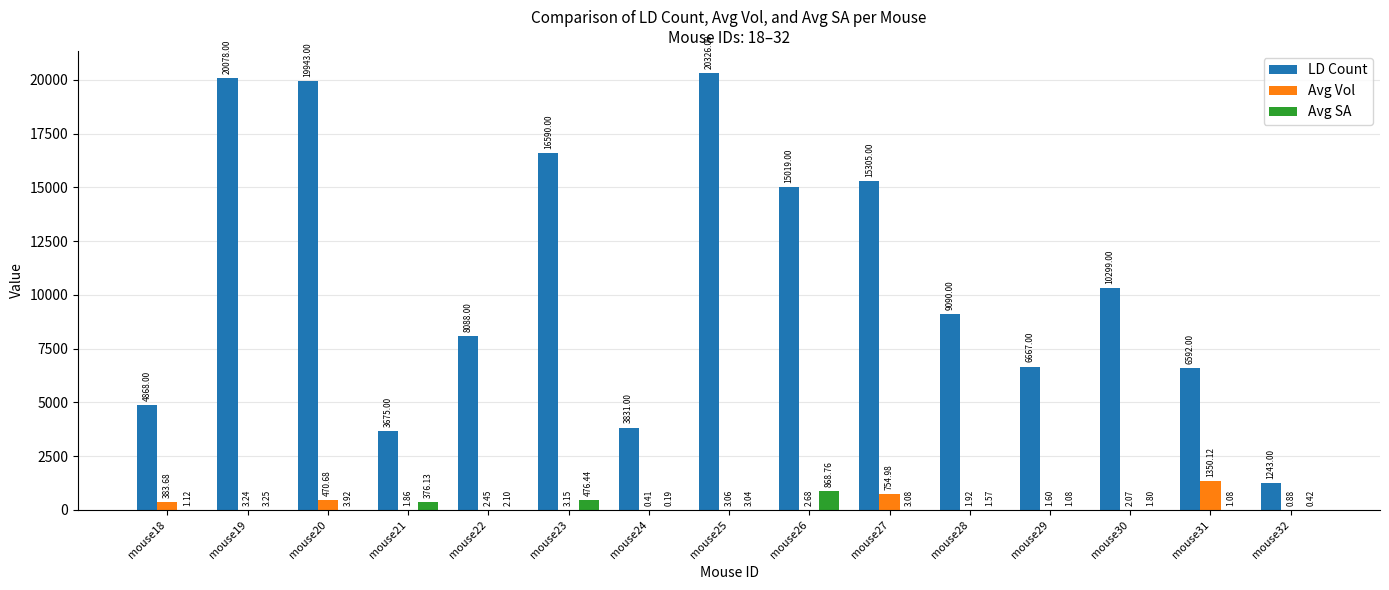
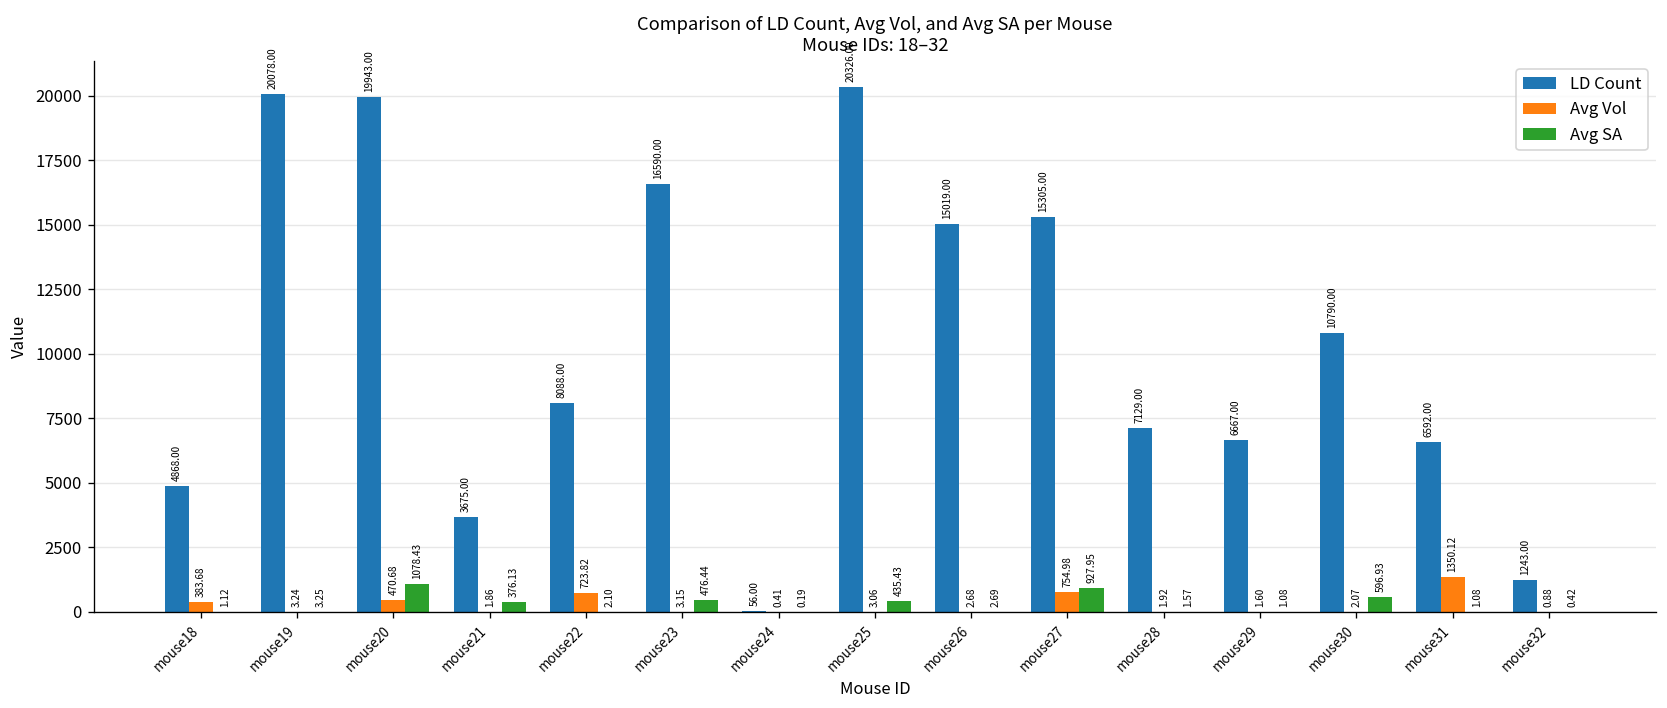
  {
    "LD Count": {
      "mouse18": 4868.00,
      "mouse19": 20078.00,
      "mouse20": 19943.00,
      "mouse21": 3675.00,
      "mouse22": 8088.00,
      "mouse23": 16590.00,
-     "mouse24": 3831.00,
+     "mouse24": 56.00,
      "mouse25": 20326.00,
      "mouse26": 15019.00,
      "mouse27": 15305.00,
-     "mouse28": 9090.00,
+     "mouse28": 7129.00,
      "mouse29": 6667.00,
-     "mouse30": 10299.00,
+     "mouse30": 10790.00,
      "mouse31": 6592.00,
      "mouse32": 1243.00
    },
    "Avg Vol": {
      "mouse18": 383.68,
      "mouse19": 3.24,
      "mouse20": 470.68,
      "mouse21": 1.86,
-     "mouse22": 2.45,
+     "mouse22": 723.82,
      "mouse23": 3.15,
      "mouse24": 0.41,
      "mouse25": 3.06,
      "mouse26": 2.68,
      "mouse27": 754.98,
      "mouse28": 1.92,
      "mouse29": 1.60,
      "mouse30": 2.07,
      "mouse31": 1350.12,
      "mouse32": 0.88
    },
    "Avg SA": {
      "mouse18": 1.12,
      "mouse19": 3.25,
-     "mouse20": 3.92,
+     "mouse20": 1078.43,
      "mouse21": 376.13,
      "mouse22": 2.10,
      "mouse23": 476.44,
      "mouse24": 0.19,
-     "mouse25": 3.04,
-     "mouse26": 868.76,
-     "mouse27": 3.08,
+     "mouse25": 435.43,
+     "mouse26": 2.69,
+     "mouse27": 927.95,
      "mouse28": 1.57,
      "mouse29": 1.08,
-     "mouse30": 1.80,
+     "mouse30": 596.93,
      "mouse31": 1.08,
      "mouse32": 0.42
    }
  }
